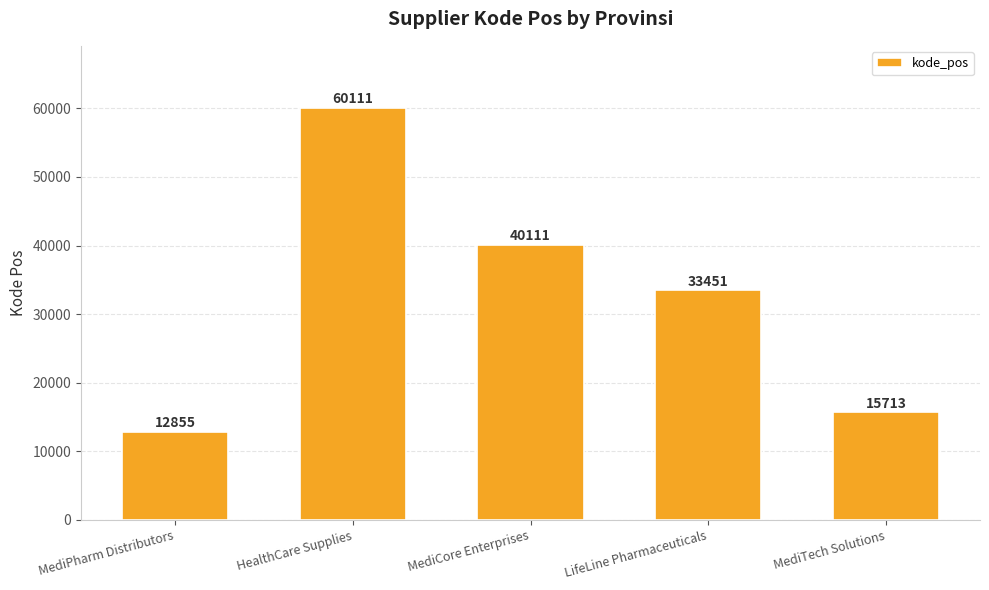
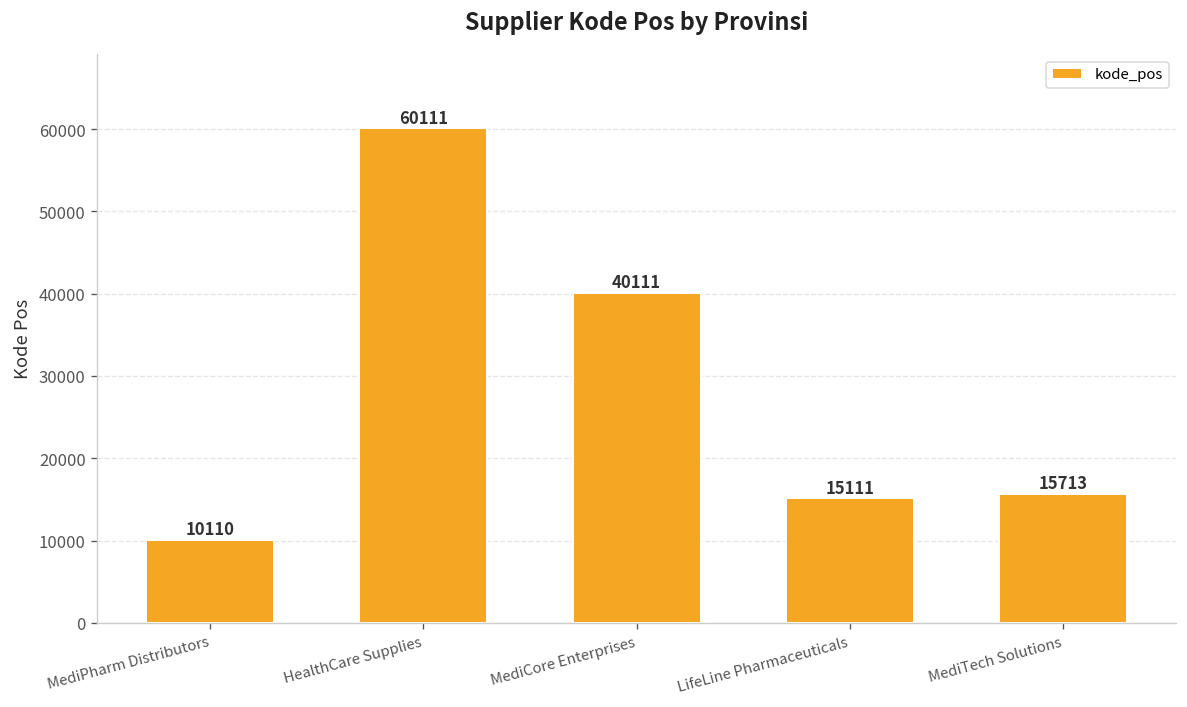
  {
-   "MediPharm Distributors": 12855,
+   "MediPharm Distributors": 10110,
    "HealthCare Supplies": 60111,
    "MediCore Enterprises": 40111,
-   "LifeLine Pharmaceuticals": 33451,
+   "LifeLine Pharmaceuticals": 15111,
    "MediTech Solutions": 15713
  }
